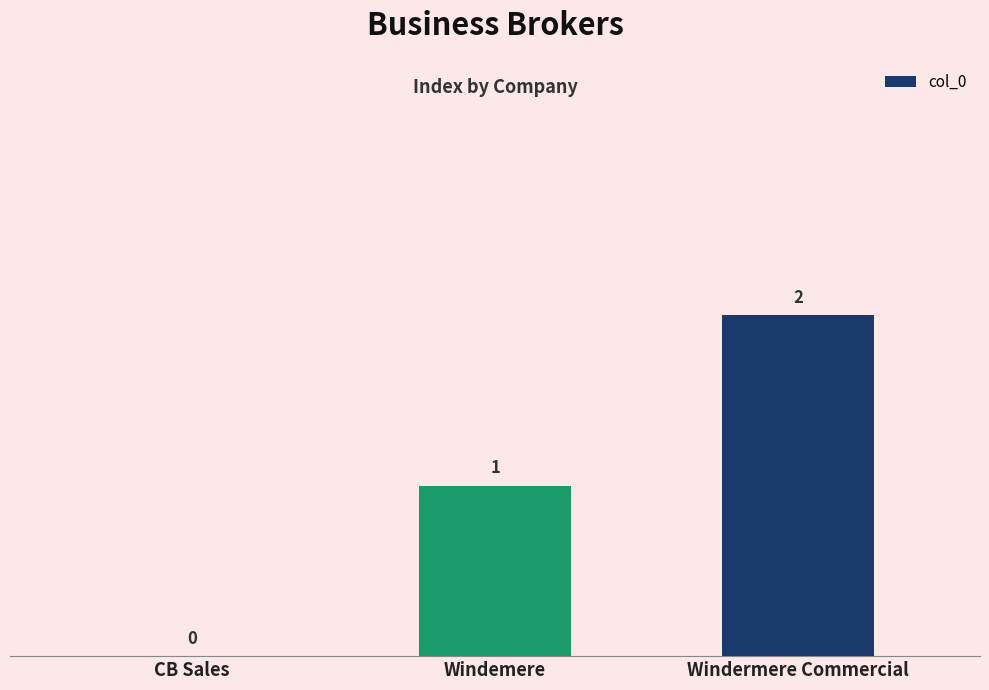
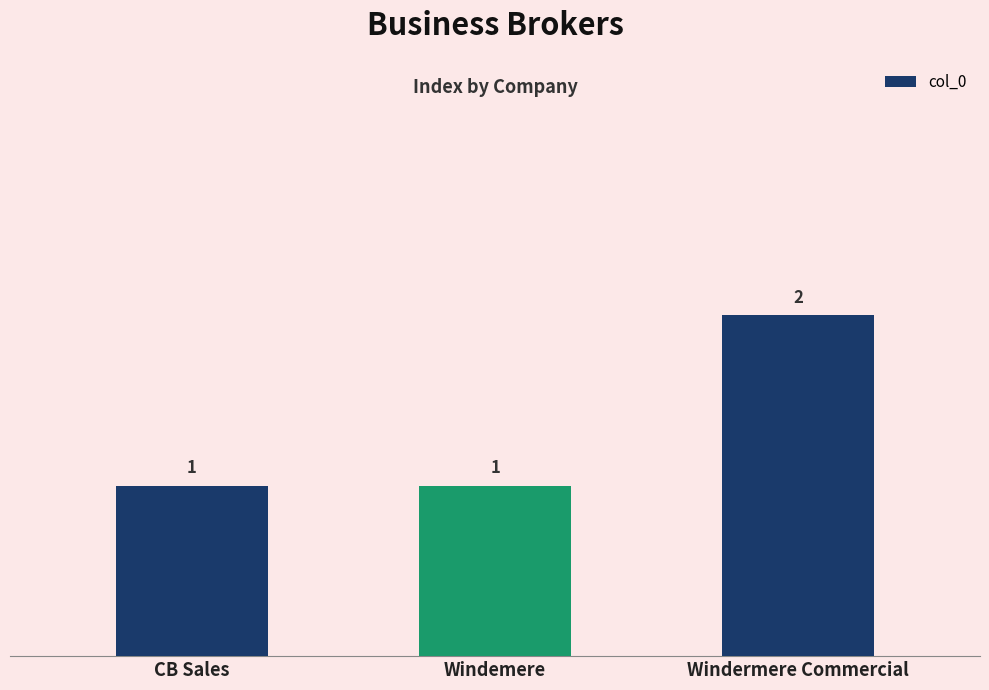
  {
-   "CB Sales": 0,
+   "CB Sales": 1,
    "Windemere": 1,
    "Windermere Commercial": 2
  }
